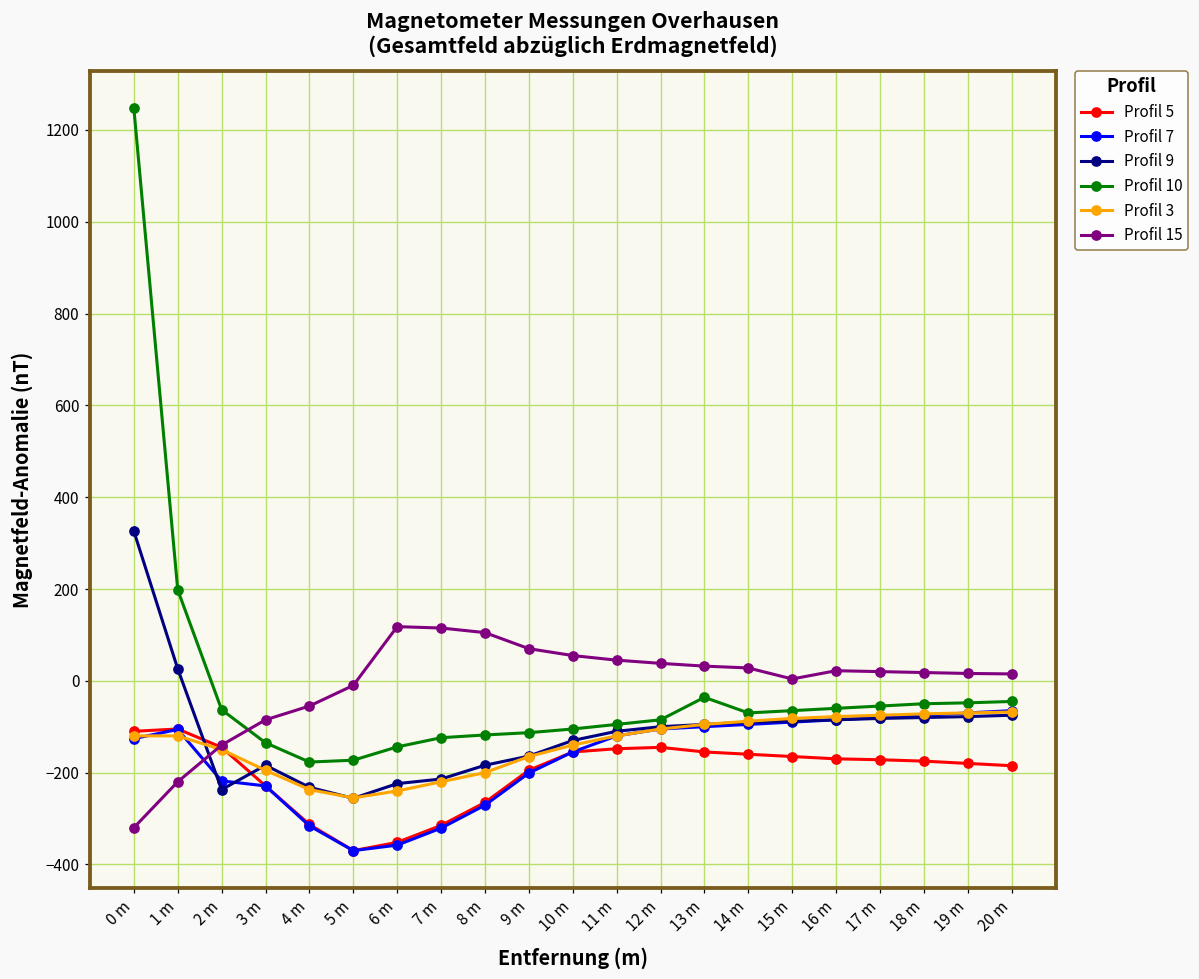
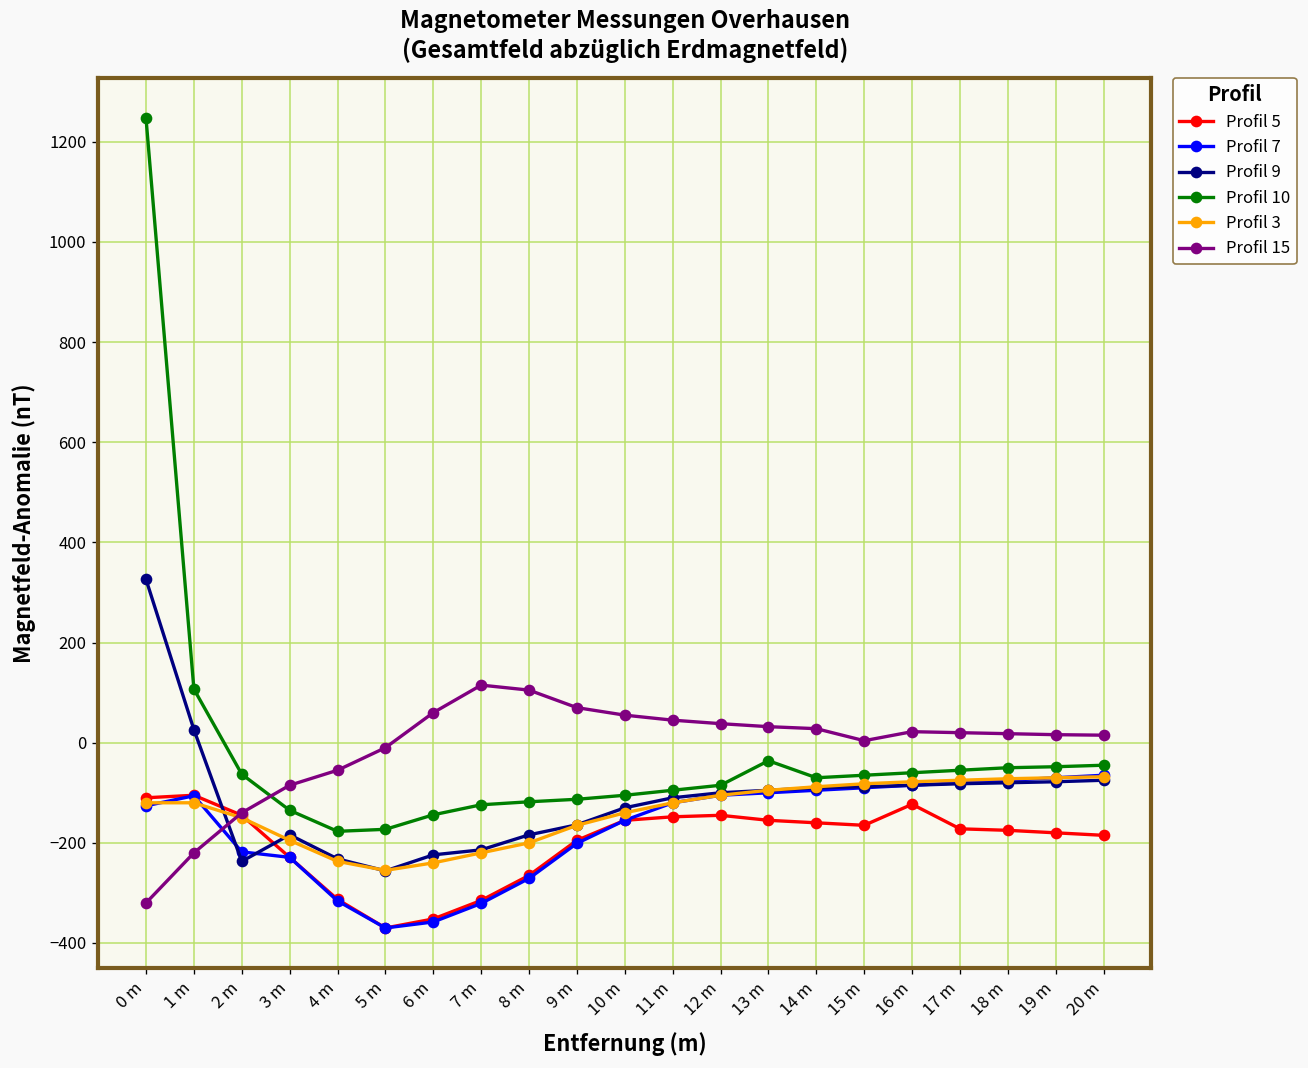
  {
    "Profil 5": {
      "0 m": -110,
      "11 m": -150,
      "12 m": -150,
      "13 m": -160,
      "14 m": -160,
      "15 m": -170,
-     "16 m": -170,
+     "16 m": -120,
      "17 m": -170,
      "18 m": -180,
      "19 m": -180,
      "20 m": -190
    },
    "Profil 7": {
      "2 m": -220
    },
    "Profil 9": {
      "0 m": 330,
      "1 m": 30,
      "2 m": -240,
      "3 m": -180,
      "6 m": -220,
      "8 m": -180,
      "10 m": -130,
      "11 m": -110,
      "19 m": -80,
      "20 m": -80
    },
    "Profil 10": {
      "0 m": 1250,
-     "1 m": 200,
+     "1 m": 110,
      "2 m": -60,
      "3 m": -140,
      "4 m": -180,
      "5 m": -170,
      "6 m": -140,
      "7 m": -120,
      "8 m": -120,
      "9 m": -110,
      "10 m": -110,
      "11 m": -100,
      "12 m": -90,
      "13 m": -40,
      "14 m": -70,
      "15 m": -70,
      "16 m": -60,
      "17 m": -60,
      "18 m": -50,
      "19 m": -50,
      "20 m": -50
    },
    "Profil 3": {
      "1 m": -120,
      "3 m": -200,
      "6 m": -240,
      "8 m": -200,
      "10 m": -140,
      "16 m": -80
    },
    "Profil 15": {
      "0 m": -320,
      "1 m": -220,
      "3 m": -90,
      "4 m": -60,
      "5 m": -10,
-     "6 m": 120,
+     "6 m": 60,
      "7 m": 120,
      "8 m": 110,
      "9 m": 70,
      "10 m": 60,
      "11 m": 50,
      "12 m": 40,
      "13 m": 30,
      "14 m": 30,
      "15 m": 0,
      "16 m": 20,
      "17 m": 20,
      "18 m": 20,
      "19 m": 20,
      "20 m": 20
    }
  }
